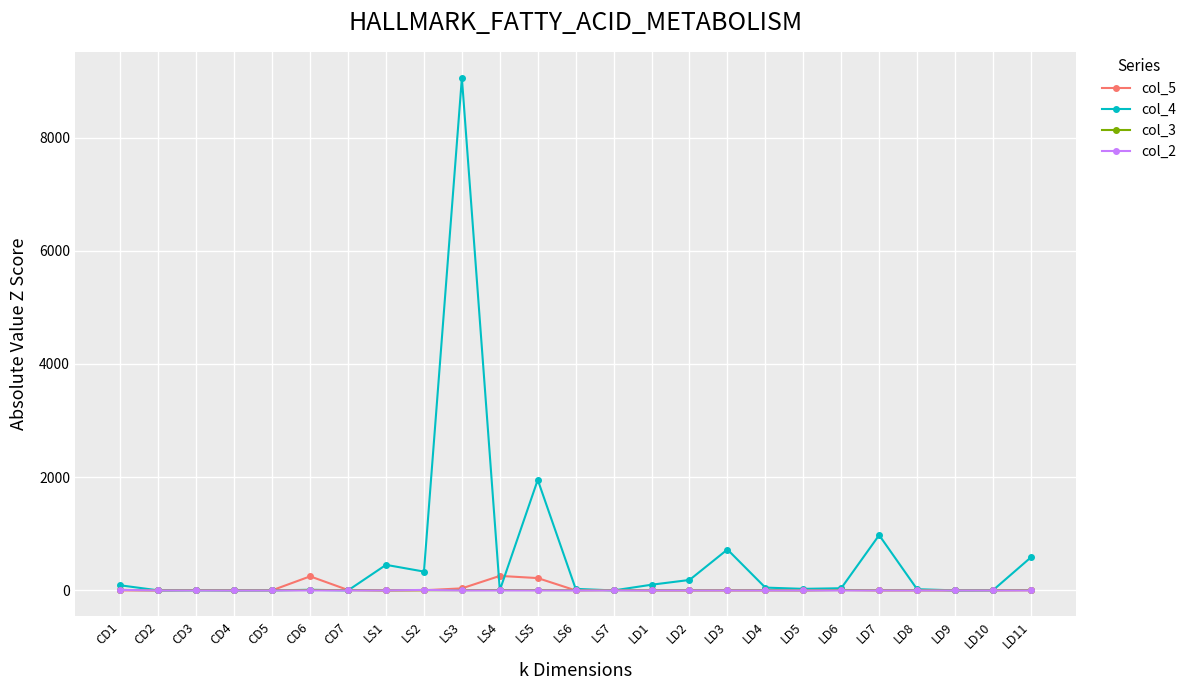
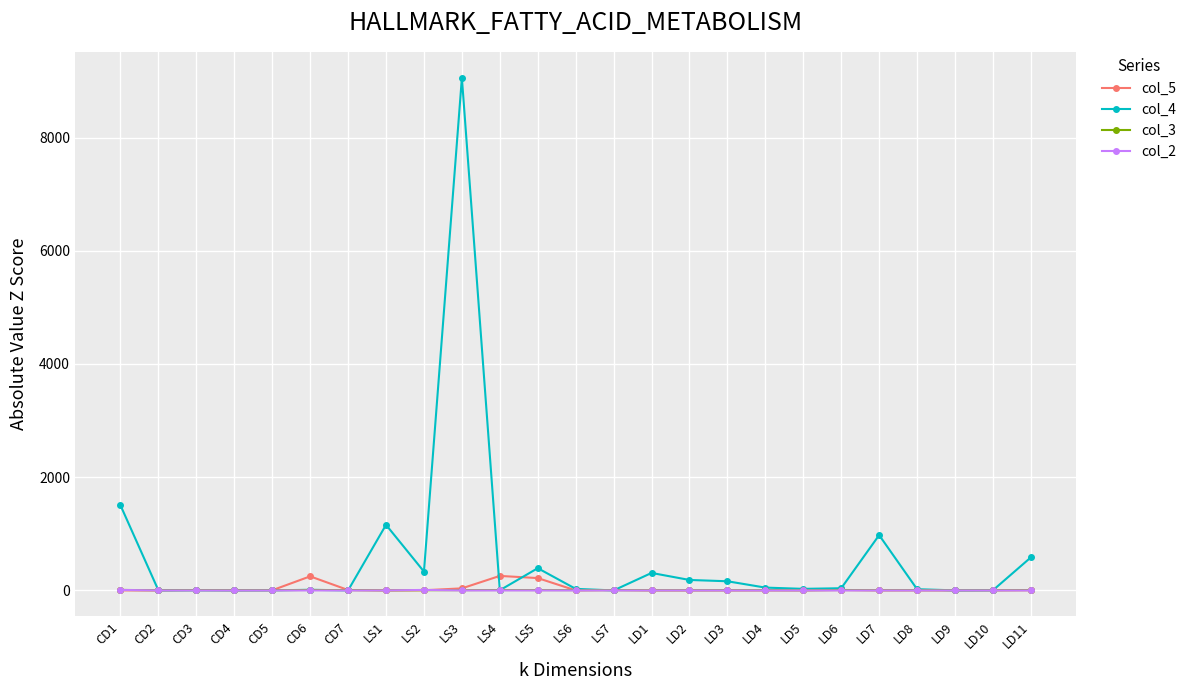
  {
    "col_5": {
      "CD6": 200,
      "LS4": 300,
      "LS5": 200
    },
    "col_4": {
-     "CD1": 100,
-     "LS1": 500,
+     "CD1": 1500,
+     "LS1": 1200,
      "LS2": 300,
      "LS3": 9100,
-     "LS5": 2000,
-     "LD1": 100,
+     "LS5": 400,
+     "LD1": 300,
      "LD2": 200,
-     "LD3": 700,
+     "LD3": 200,
      "LD4": 100,
      "LD7": 1000,
      "LD11": 600
    },
    "col_2": {
      "LS5": 0
    }
  }
